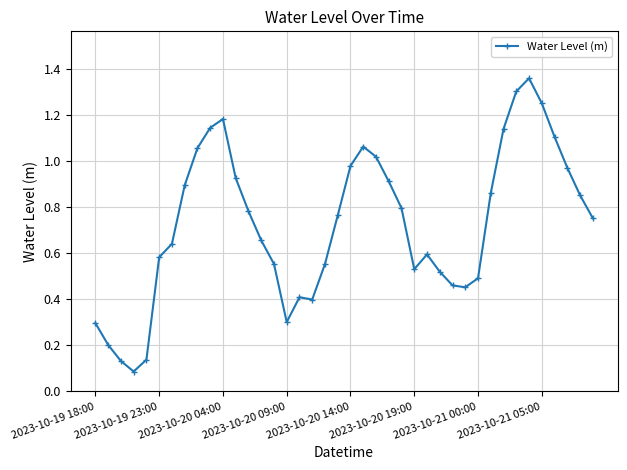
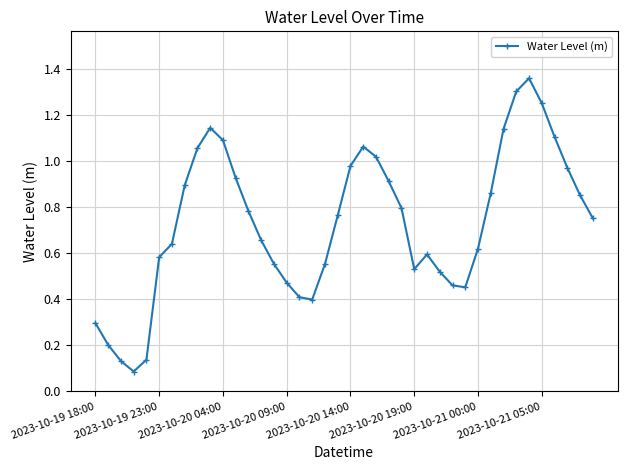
  {
    "2023-10-19 18:00": 0.30,
    "2023-10-19 23:00": 0.58,
-   "2023-10-20 04:00": 1.18,
-   "2023-10-20 09:00": 0.30,
+   "2023-10-20 04:00": 1.09,
+   "2023-10-20 09:00": 0.47,
    "2023-10-20 14:00": 0.98,
    "2023-10-20 19:00": 0.53,
-   "2023-10-21 00:00": 0.49,
+   "2023-10-21 00:00": 0.62,
    "2023-10-21 05:00": 1.25
  }
